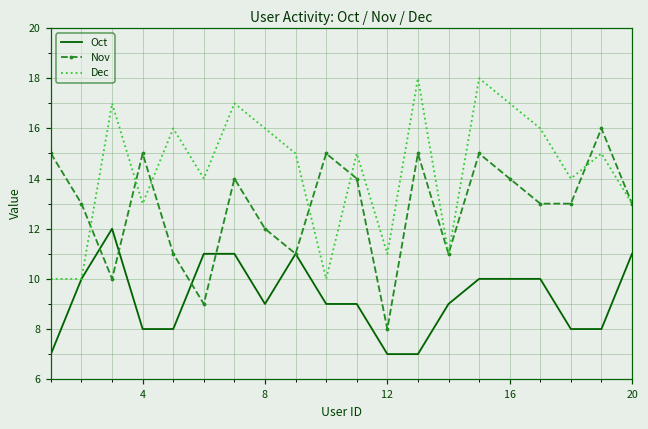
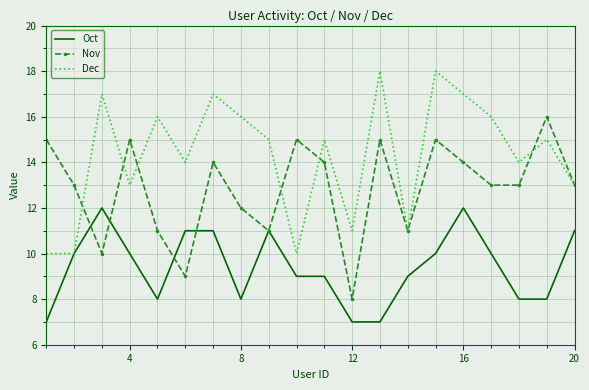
  {
    "Oct": {
-     "4": 8,
-     "8": 9,
+     "4": 10,
+     "8": 8,
      "12": 7,
-     "16": 10,
+     "16": 12,
      "20": 11
    },
    "Nov": {
      "4": 15,
      "8": 12,
      "12": 8,
      "16": 14
    },
    "Dec": {
      "4": 13,
      "8": 16,
      "12": 11,
      "16": 17
    }
  }
